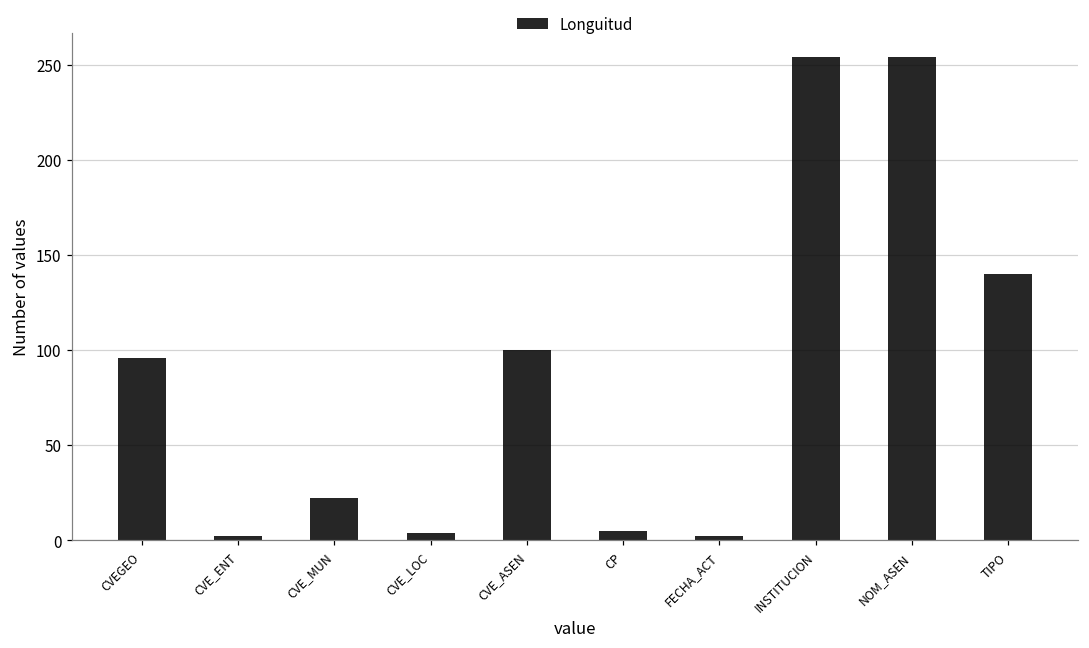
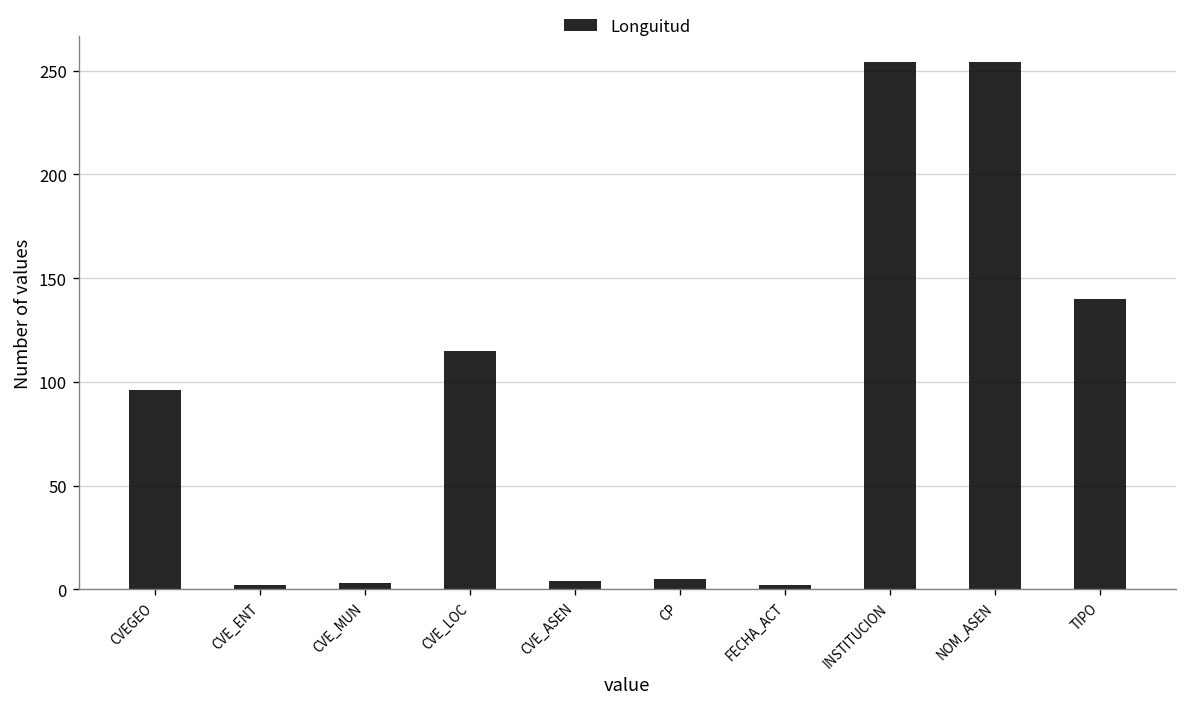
  {
    "CVEGEO": 96,
    "CVE_ENT": 2,
-   "CVE_MUN": 22,
-   "CVE_LOC": 4,
-   "CVE_ASEN": 100,
+   "CVE_MUN": 3,
+   "CVE_LOC": 115,
+   "CVE_ASEN": 4,
    "CP": 5,
    "FECHA_ACT": 2,
    "INSTITUCION": 254,
    "NOM_ASEN": 254,
    "TIPO": 140
  }
